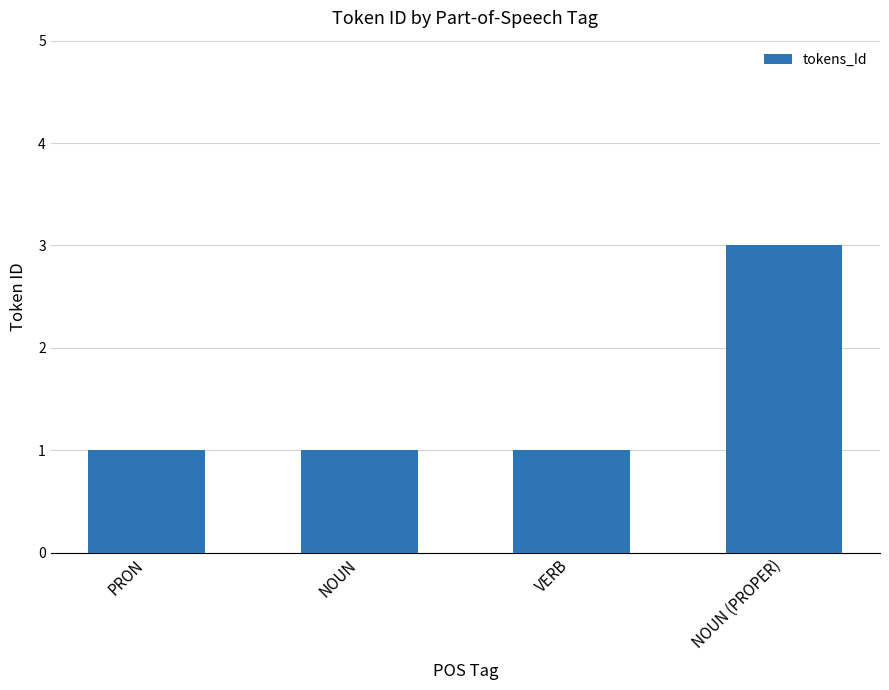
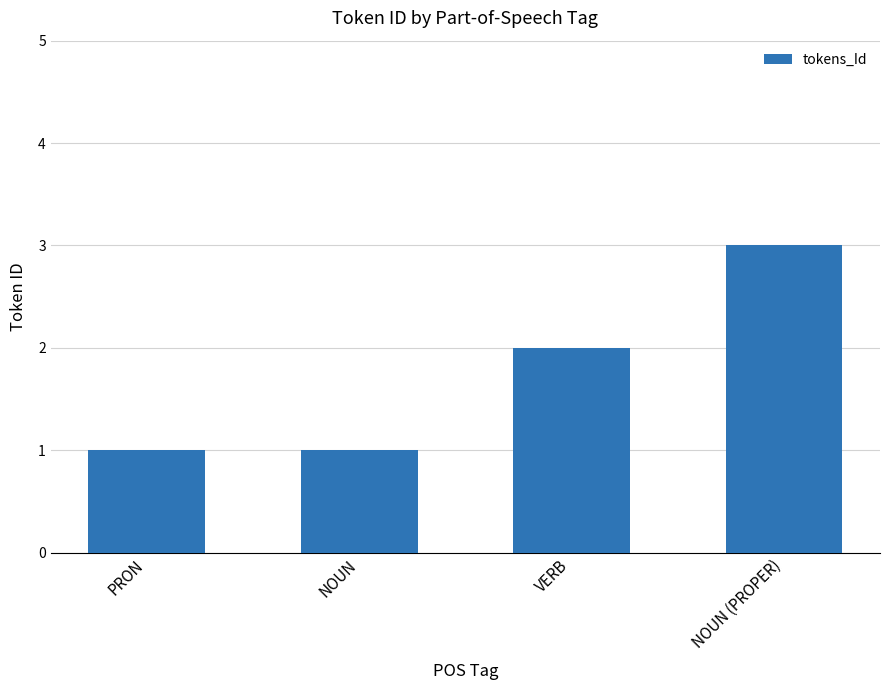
  {
    "PRON": 1,
    "NOUN": 1,
-   "VERB": 1,
+   "VERB": 2,
    "NOUN (PROPER)": 3
  }
